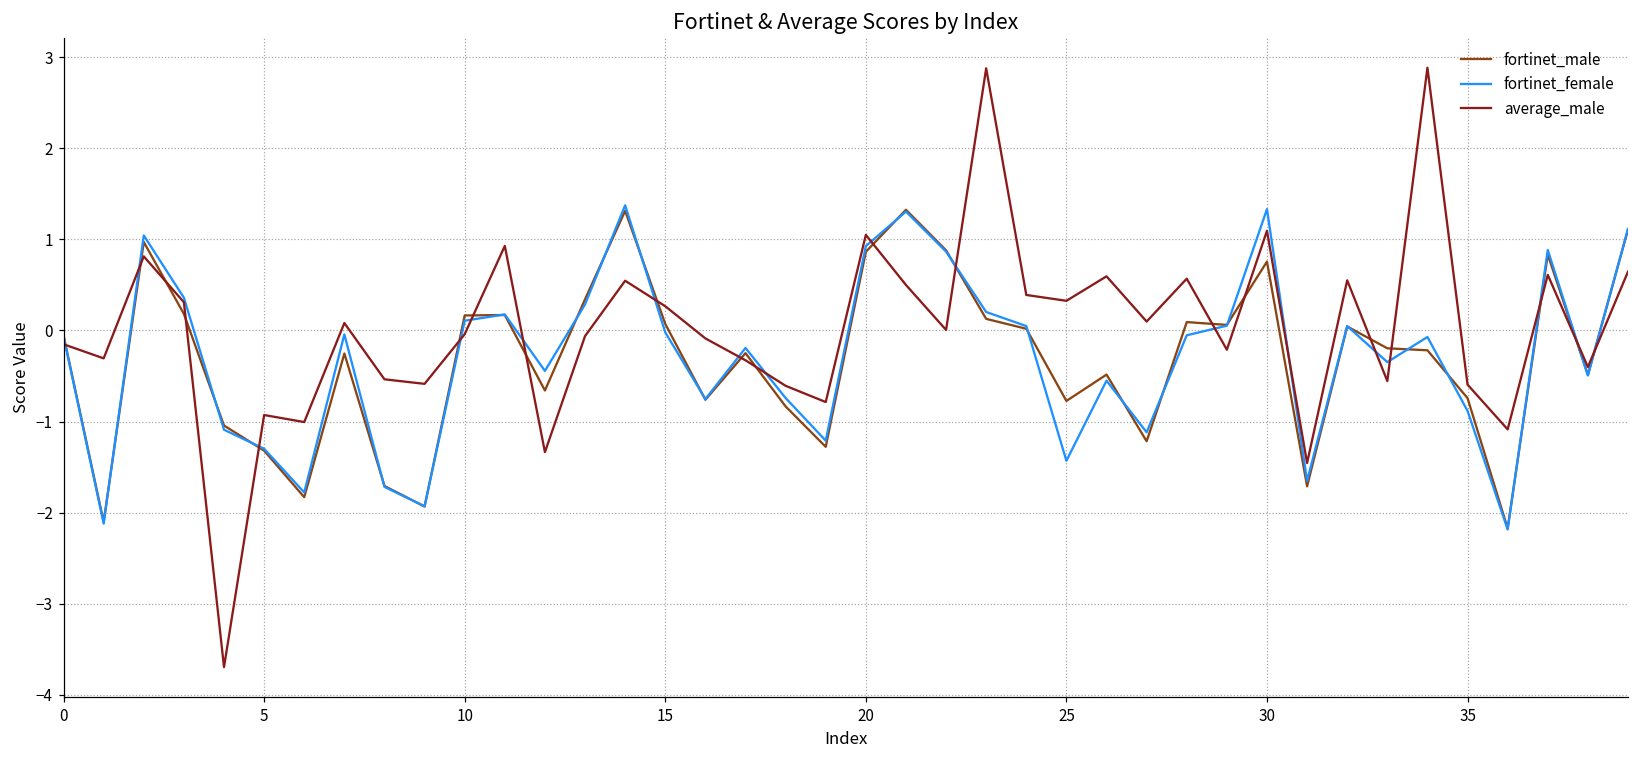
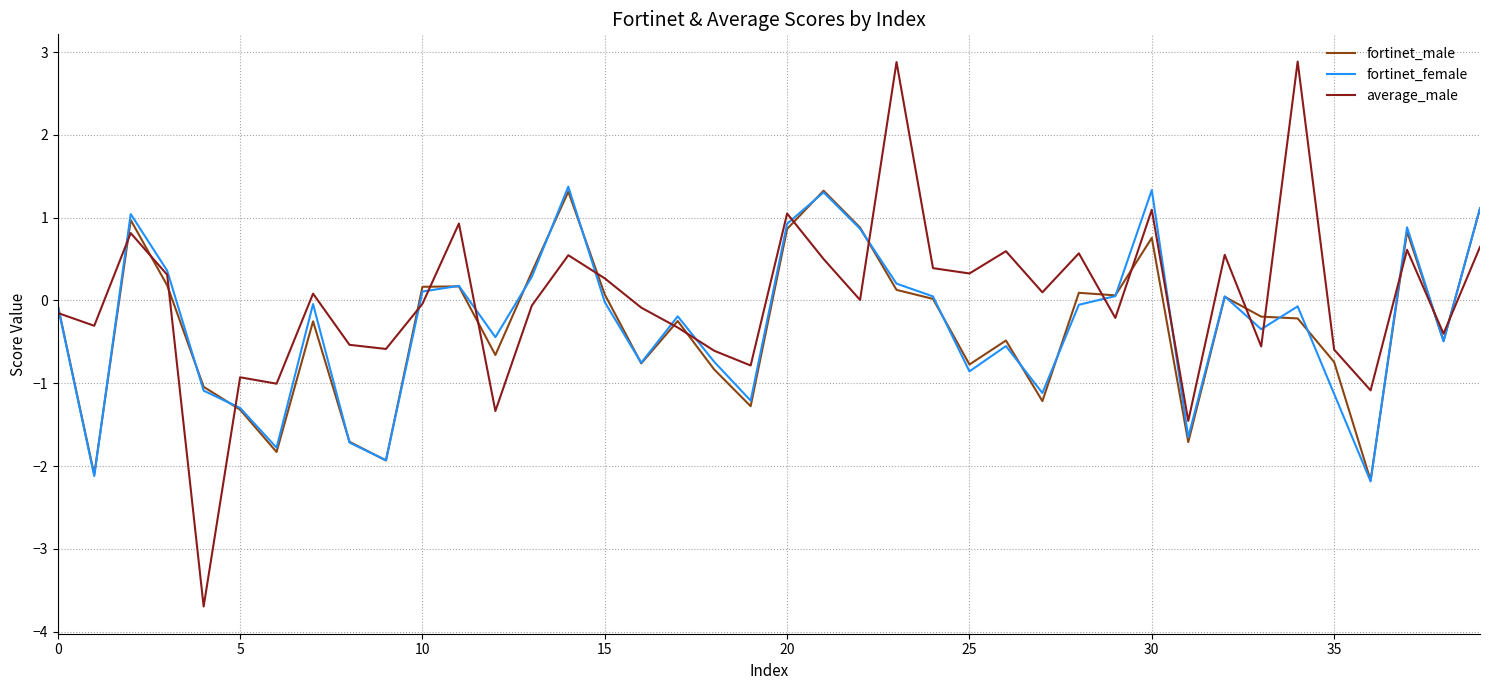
  {
    "fortinet_female": {
      "10": 0.1,
      "15": 0.0,
      "20": 0.9,
-     "25": -1.4,
+     "25": -0.9,
      "30": 1.3,
-     "35": -0.9
+     "35": -1.1
    }
  }
